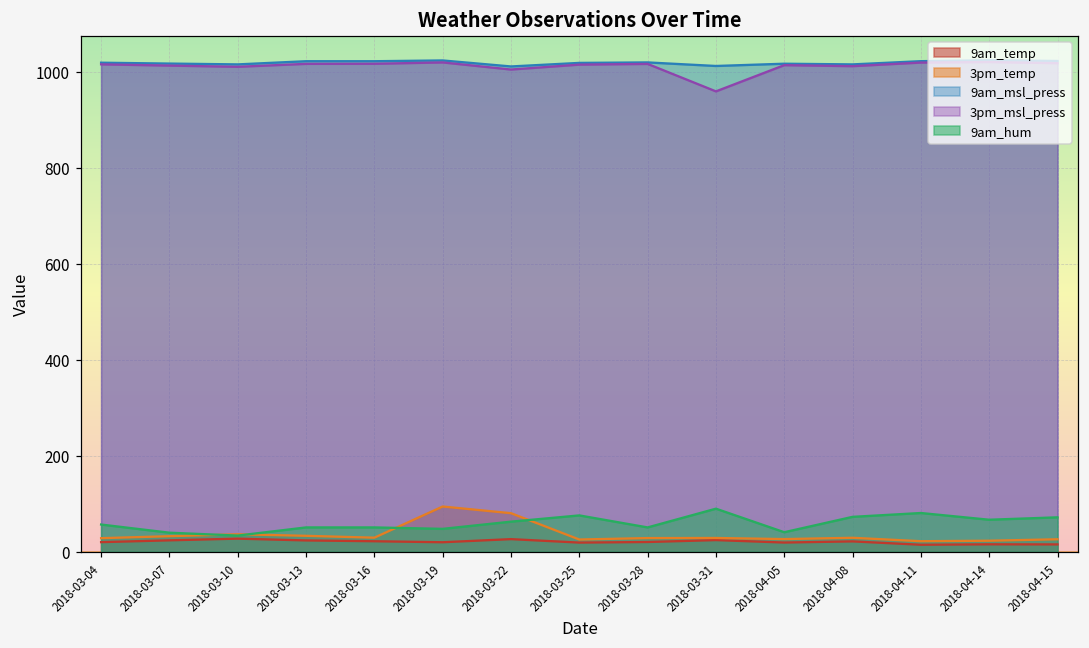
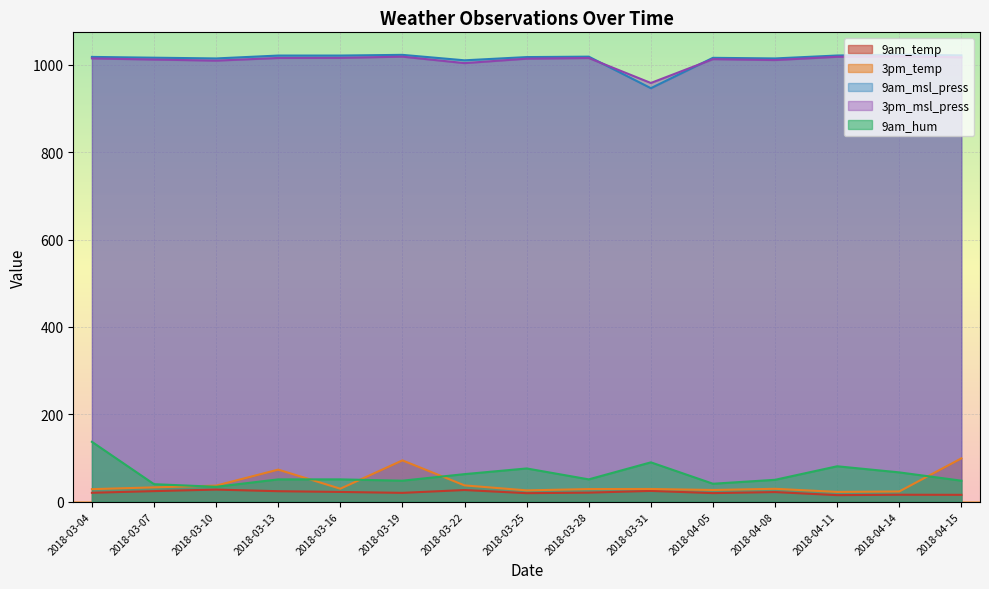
  {
    "9am_temp": {
      "2018-03-04": 20,
      "2018-03-07": 20,
      "2018-03-10": 30,
      "2018-03-13": 20,
      "2018-03-16": 20,
      "2018-03-19": 20,
      "2018-03-22": 30,
      "2018-03-25": 20,
      "2018-03-28": 20,
      "2018-04-05": 20,
      "2018-04-08": 20,
      "2018-04-11": 10,
      "2018-04-14": 20,
      "2018-04-15": 20
    },
    "3pm_temp": {
      "2018-03-04": 30,
      "2018-03-07": 30,
-     "2018-03-13": 30,
+     "2018-03-13": 70,
      "2018-03-16": 30,
      "2018-03-19": 90,
-     "2018-03-22": 80,
+     "2018-03-22": 40,
      "2018-03-25": 30,
      "2018-03-28": 30,
      "2018-04-05": 30,
      "2018-04-08": 30,
      "2018-04-11": 20,
      "2018-04-14": 20,
-     "2018-04-15": 30
+     "2018-04-15": 100
    },
    "9am_msl_press": {
      "2018-03-22": 1010,
-     "2018-03-31": 1010
+     "2018-03-31": 950
    },
    "3pm_msl_press": {
      "2018-03-22": 1000,
      "2018-03-31": 960
    },
    "9am_hum": {
-     "2018-03-04": 60,
+     "2018-03-04": 140,
      "2018-03-07": 40,
      "2018-03-13": 50,
      "2018-03-16": 50,
      "2018-03-19": 50,
      "2018-03-22": 60,
      "2018-03-25": 80,
      "2018-03-28": 50,
      "2018-03-31": 90,
      "2018-04-05": 40,
-     "2018-04-08": 70,
+     "2018-04-08": 50,
      "2018-04-11": 80,
      "2018-04-14": 70,
-     "2018-04-15": 70
+     "2018-04-15": 50
    }
  }
